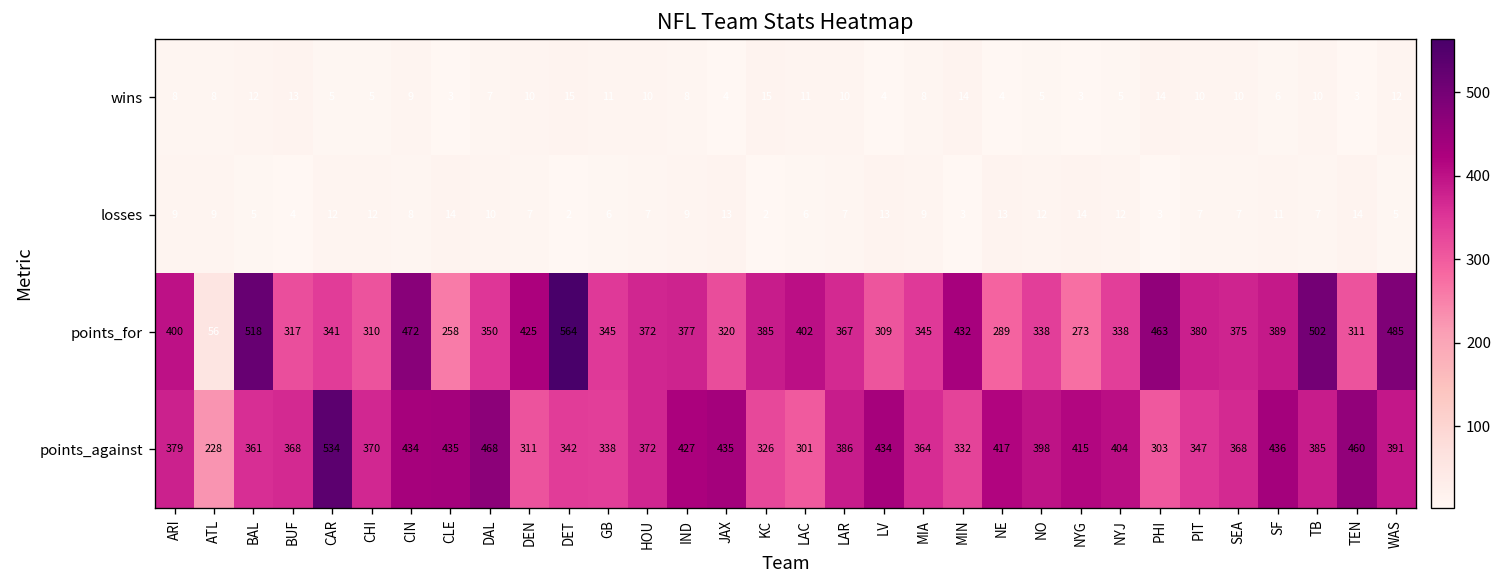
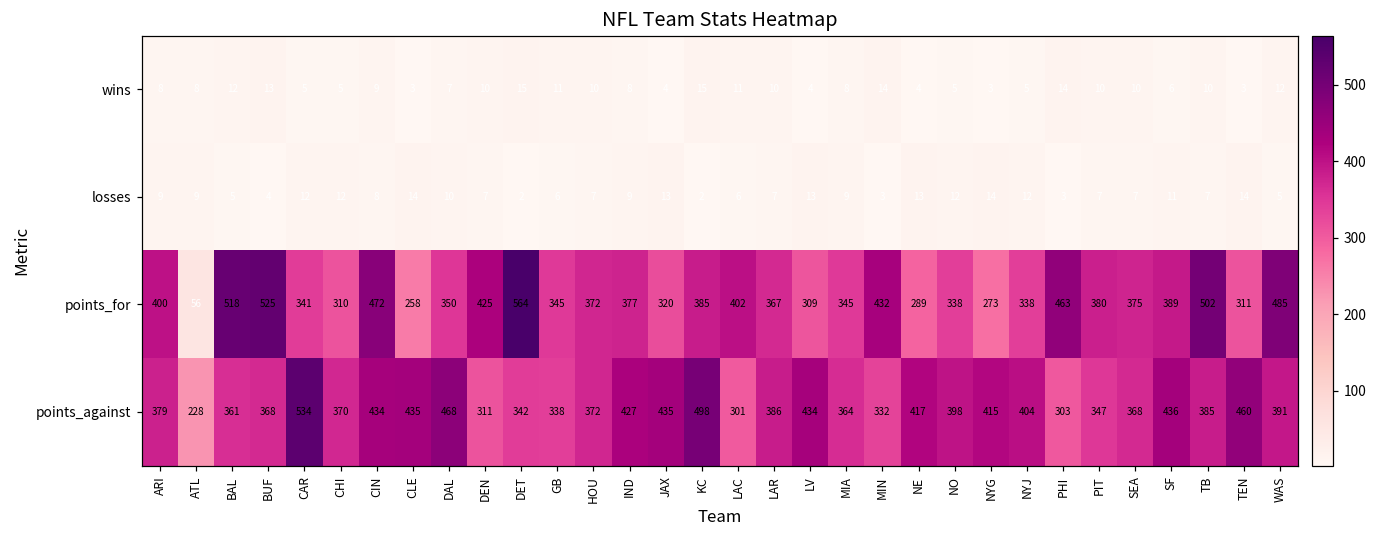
  {
    "points_for": {
      "ARI": 400,
      "BAL": 518,
-     "BUF": 317,
+     "BUF": 525,
      "CAR": 341,
      "CHI": 310,
      "CIN": 472,
      "CLE": 258,
      "DAL": 350,
      "DEN": 425,
      "DET": 564,
      "GB": 345,
      "HOU": 372,
      "IND": 377,
      "JAX": 320,
      "KC": 385,
      "LAC": 402,
      "LAR": 367,
      "LV": 309,
      "MIA": 345,
      "MIN": 432,
      "NE": 289,
      "NO": 338,
      "NYG": 273,
      "NYJ": 338,
      "PHI": 463,
      "PIT": 380,
      "SEA": 375,
      "SF": 389,
      "TB": 502,
      "TEN": 311,
      "WAS": 485
    },
    "points_against": {
      "ARI": 379,
      "ATL": 228,
      "BAL": 361,
      "BUF": 368,
      "CAR": 534,
      "CHI": 370,
      "CIN": 434,
      "CLE": 435,
      "DAL": 468,
      "DEN": 311,
      "DET": 342,
      "GB": 338,
      "HOU": 372,
      "IND": 427,
      "JAX": 435,
-     "KC": 326,
+     "KC": 498,
      "LAC": 301,
      "LAR": 386,
      "LV": 434,
      "MIA": 364,
      "MIN": 332,
      "NE": 417,
      "NO": 398,
      "NYG": 415,
      "NYJ": 404,
      "PHI": 303,
      "PIT": 347,
      "SEA": 368,
      "SF": 436,
      "TB": 385,
      "TEN": 460,
      "WAS": 391
    }
  }
